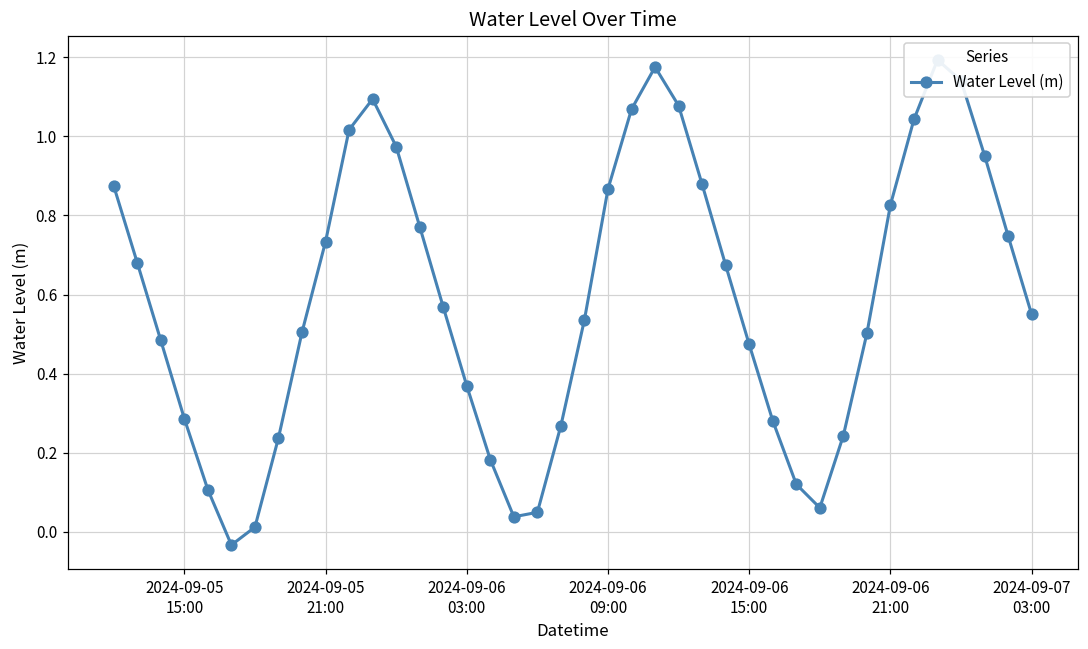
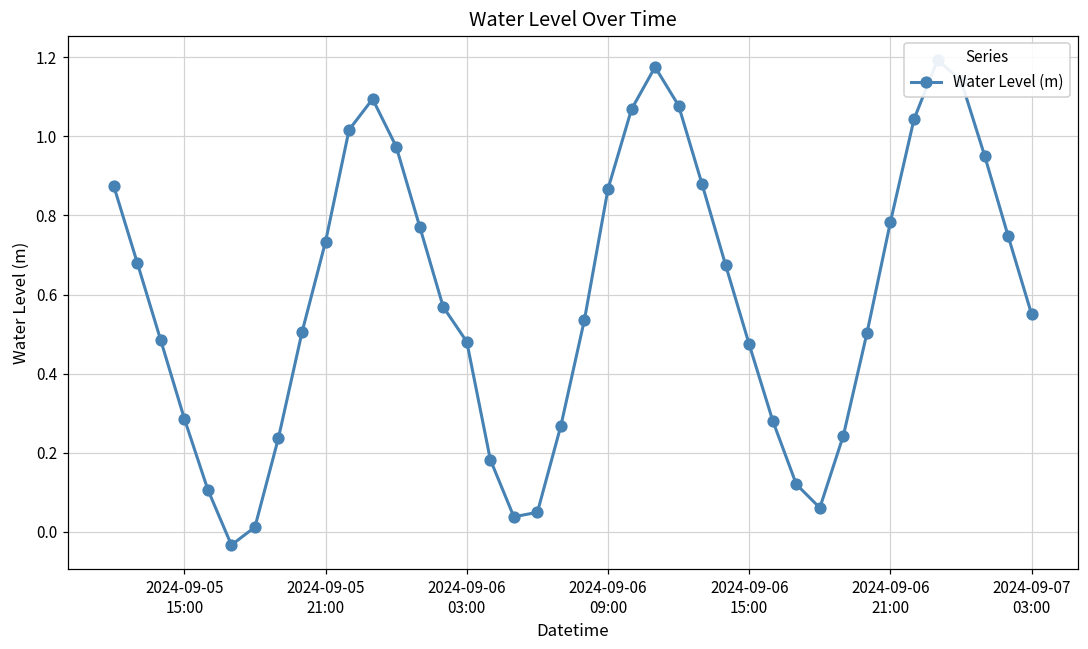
  {
    "2024-09-05 15:00": 0.29,
    "2024-09-05 21:00": 0.73,
-   "2024-09-06 03:00": 0.37,
+   "2024-09-06 03:00": 0.48,
    "2024-09-06 09:00": 0.87,
    "2024-09-06 15:00": 0.47,
-   "2024-09-06 21:00": 0.83,
+   "2024-09-06 21:00": 0.78,
    "2024-09-07 03:00": 0.55
  }
